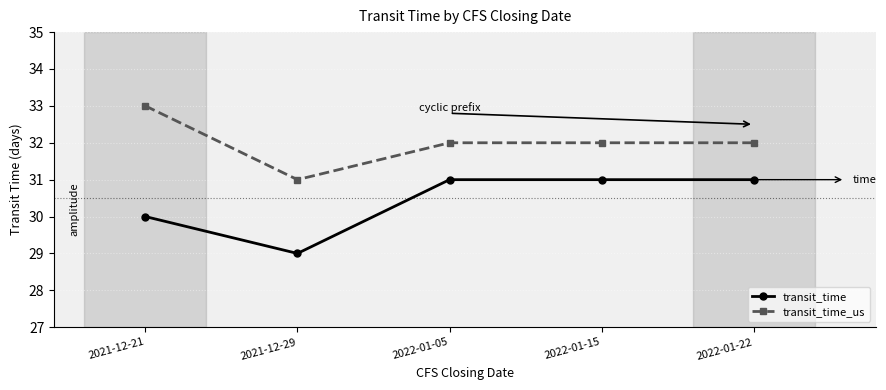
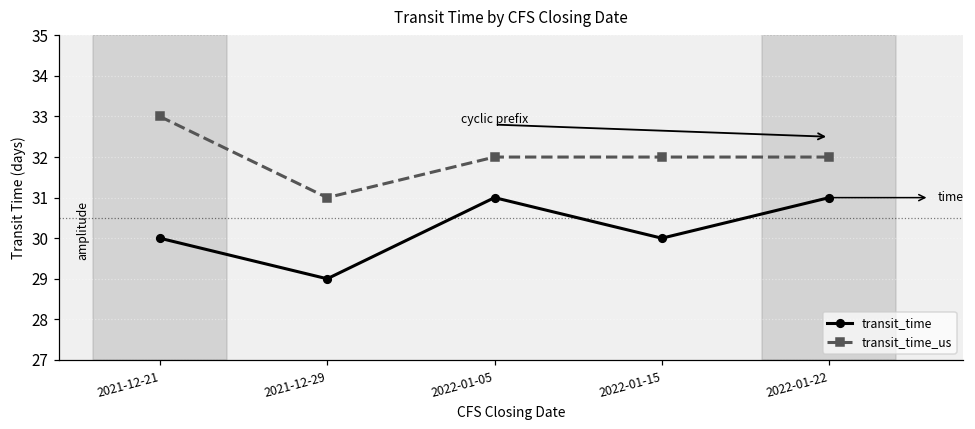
  {
    "transit_time": {
      "2021-12-21": 30,
      "2021-12-29": 29,
      "2022-01-05": 31,
-     "2022-01-15": 31,
+     "2022-01-15": 30,
      "2022-01-22": 31
    },
    "transit_time_us": {
      "2021-12-21": 33,
      "2021-12-29": 31,
      "2022-01-05": 32,
      "2022-01-15": 32,
      "2022-01-22": 32
    }
  }
